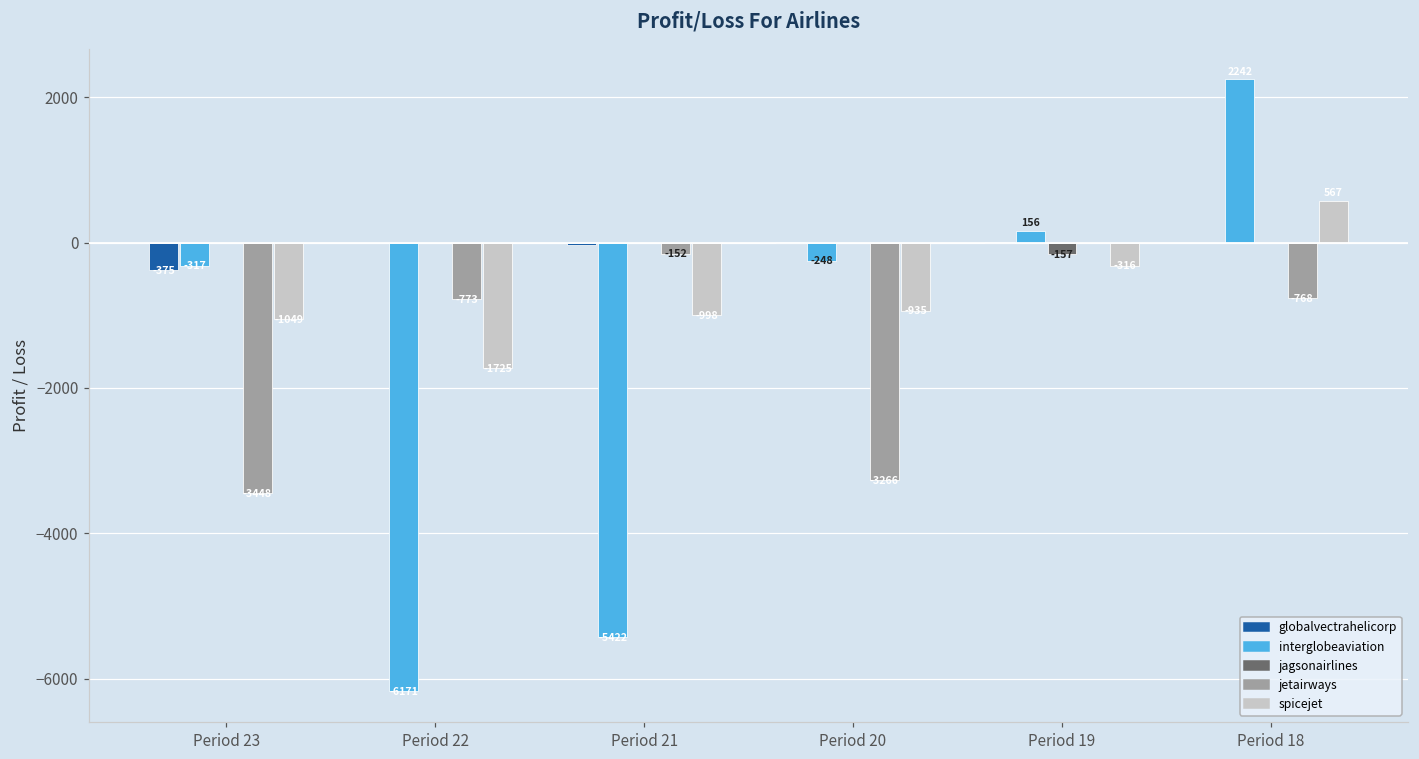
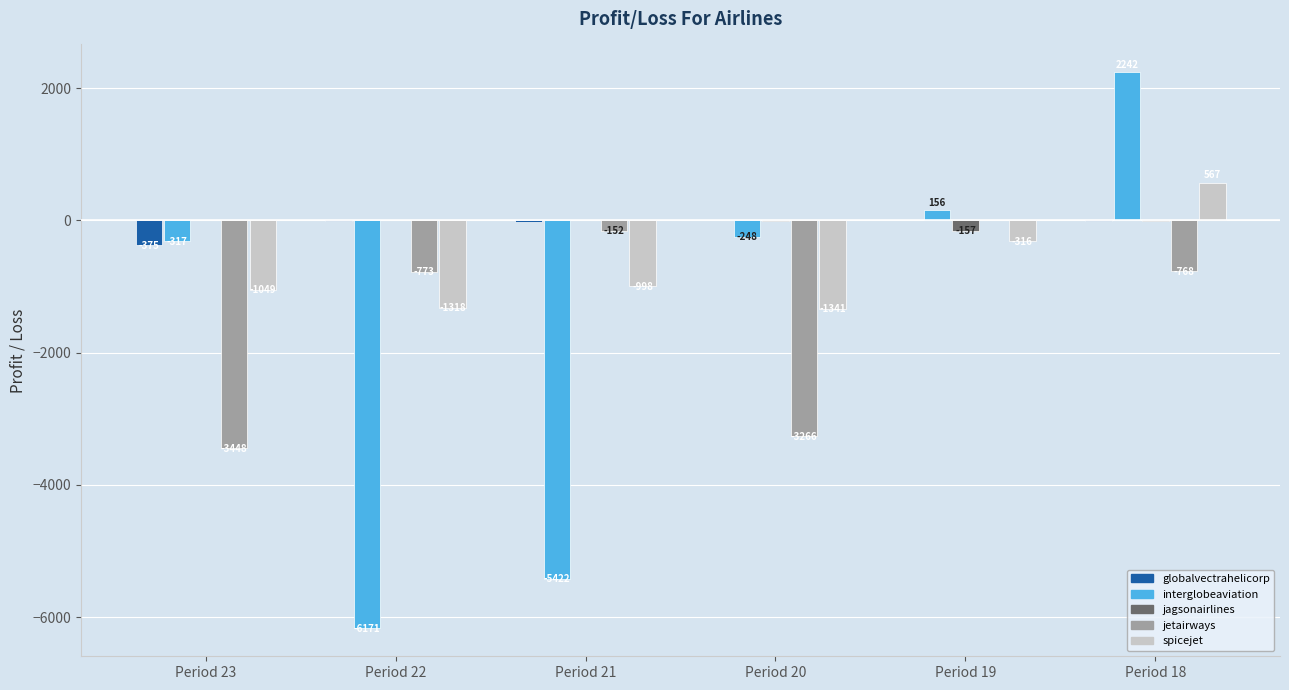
  {
    "globalvectrahelicorp": {
      "Period 23": -400
    },
    "interglobeaviation": {
      "Period 20": -248,
      "Period 19": 156
    },
    "jagsonairlines": {
      "Period 19": -157
    },
    "jetairways": {
      "Period 21": -152
    },
    "spicejet": {
      "Period 23": -1000,
-     "Period 22": -1700,
+     "Period 22": -1300,
      "Period 21": -1000,
-     "Period 20": -900,
+     "Period 20": -1300,
      "Period 19": -300,
      "Period 18": 600
    }
  }
